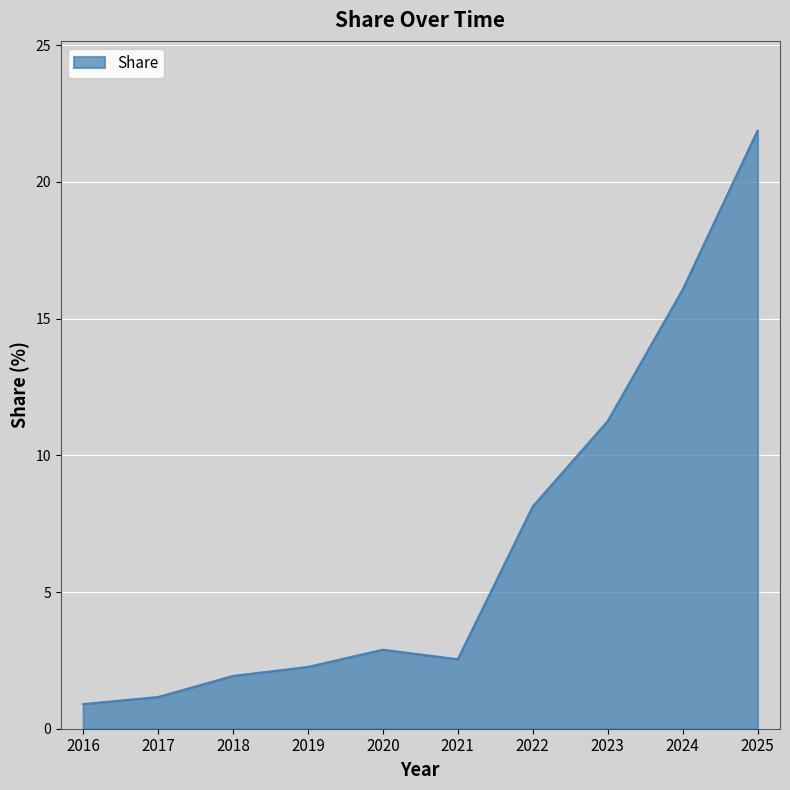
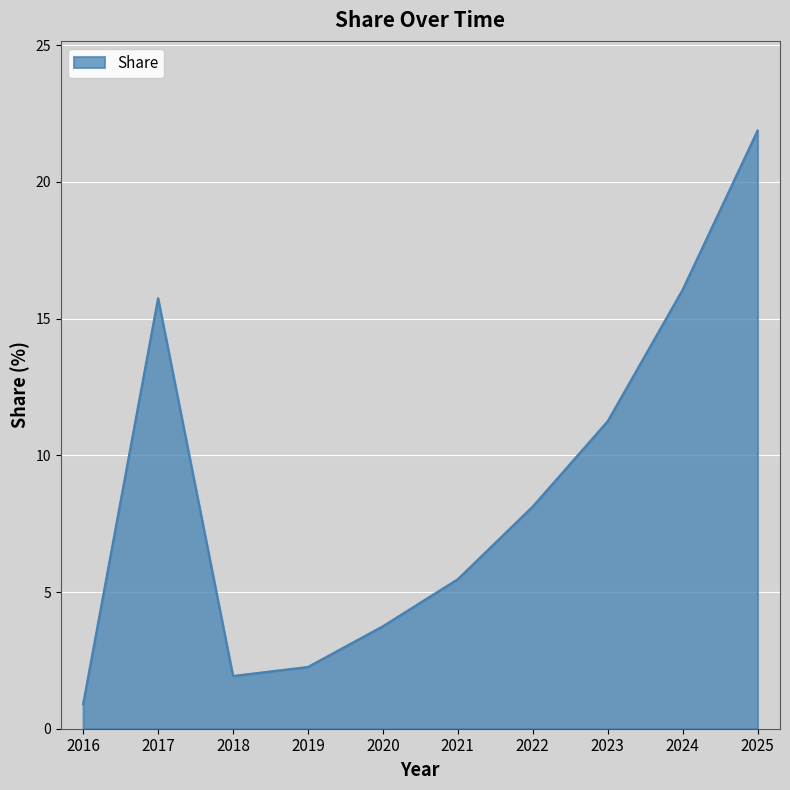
  {
    "2016": 0.9,
-   "2017": 1.2,
+   "2017": 15.8,
    "2018": 1.9,
    "2019": 2.3,
-   "2020": 2.9,
-   "2021": 2.5,
+   "2020": 3.8,
+   "2021": 5.5,
    "2022": 8.1,
    "2023": 11.3,
    "2024": 16.1,
    "2025": 21.9
  }
